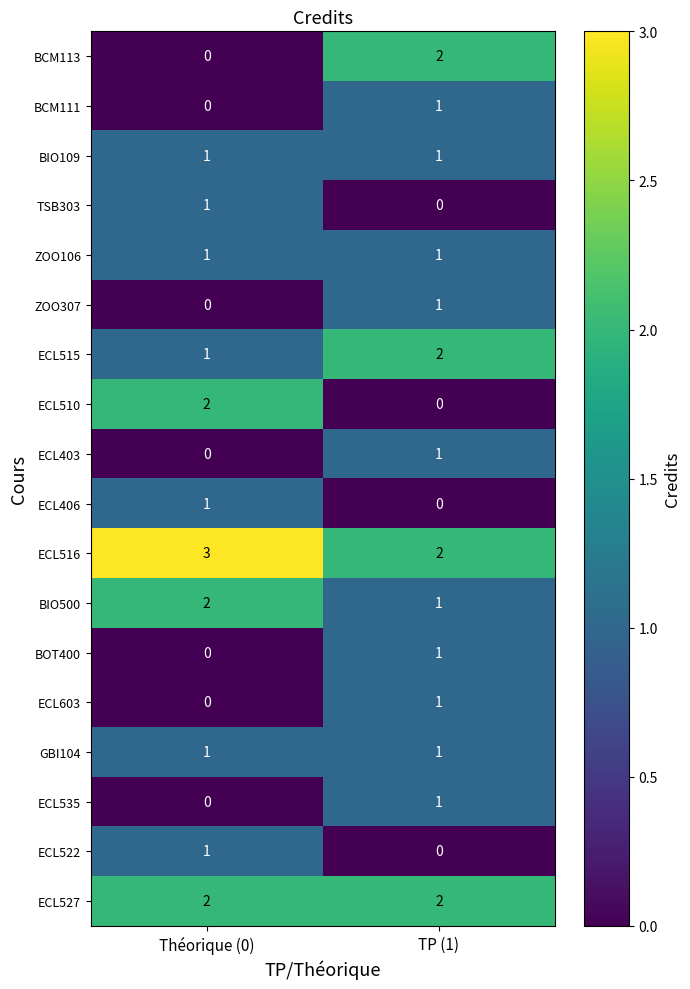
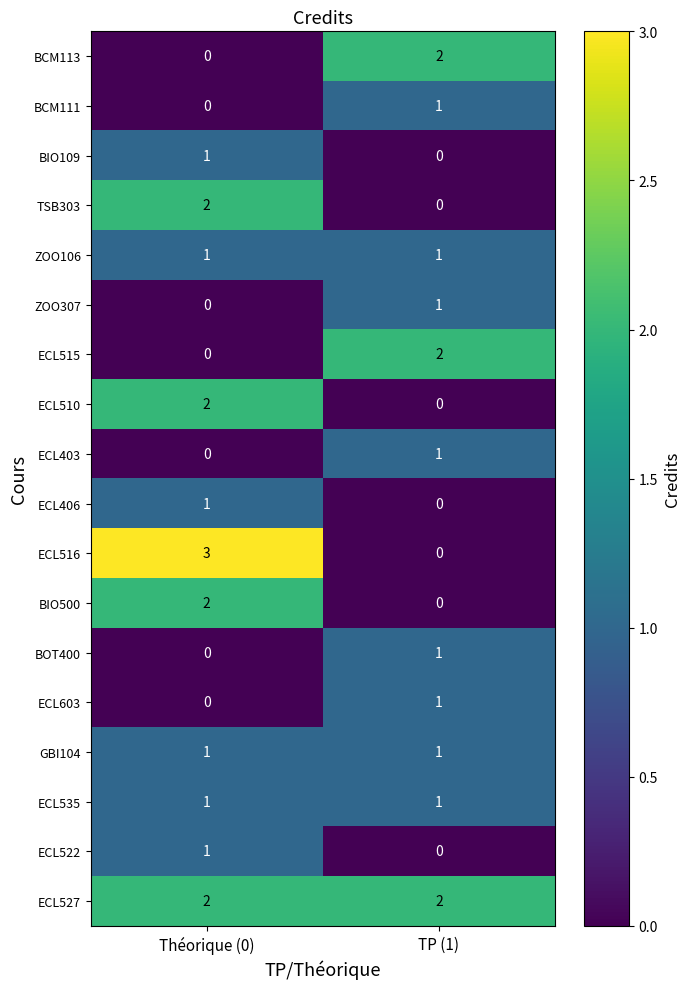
  {
    "BCM113": {
      "Théorique (0)": 0,
      "TP (1)": 2
    },
    "BCM111": {
      "Théorique (0)": 0,
      "TP (1)": 1
    },
    "BIO109": {
      "Théorique (0)": 1,
-     "TP (1)": 1
+     "TP (1)": 0
    },
    "TSB303": {
-     "Théorique (0)": 1,
+     "Théorique (0)": 2,
      "TP (1)": 0
    },
    "ZOO106": {
      "Théorique (0)": 1,
      "TP (1)": 1
    },
    "ZOO307": {
      "Théorique (0)": 0,
      "TP (1)": 1
    },
    "ECL515": {
-     "Théorique (0)": 1,
+     "Théorique (0)": 0,
      "TP (1)": 2
    },
    "ECL510": {
      "Théorique (0)": 2,
      "TP (1)": 0
    },
    "ECL403": {
      "Théorique (0)": 0,
      "TP (1)": 1
    },
    "ECL406": {
      "Théorique (0)": 1,
      "TP (1)": 0
    },
    "ECL516": {
      "Théorique (0)": 3,
-     "TP (1)": 2
+     "TP (1)": 0
    },
    "BIO500": {
      "Théorique (0)": 2,
-     "TP (1)": 1
+     "TP (1)": 0
    },
    "BOT400": {
      "Théorique (0)": 0,
      "TP (1)": 1
    },
    "ECL603": {
      "Théorique (0)": 0,
      "TP (1)": 1
    },
    "GBI104": {
      "Théorique (0)": 1,
      "TP (1)": 1
    },
    "ECL535": {
-     "Théorique (0)": 0,
+     "Théorique (0)": 1,
      "TP (1)": 1
    },
    "ECL522": {
      "Théorique (0)": 1,
      "TP (1)": 0
    },
    "ECL527": {
      "Théorique (0)": 2,
      "TP (1)": 2
    }
  }
